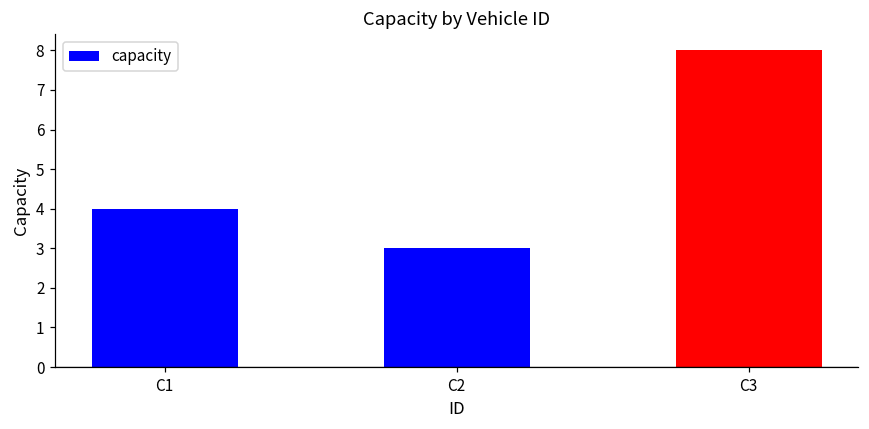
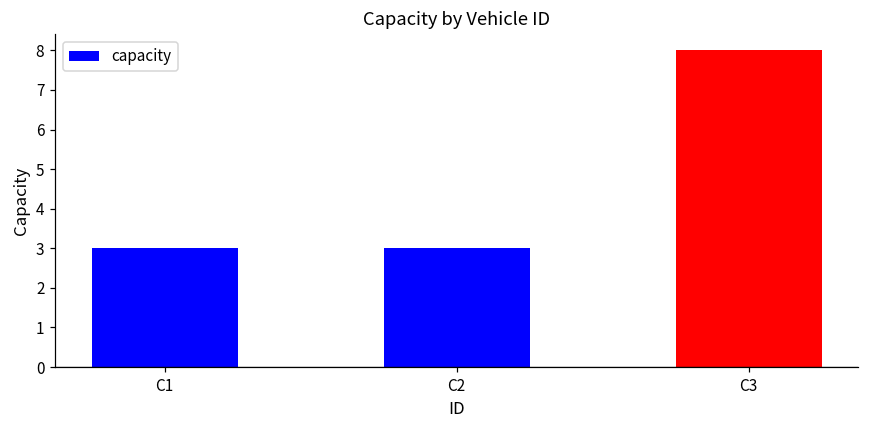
  {
-   "C1": 4,
+   "C1": 3,
    "C2": 3,
    "C3": 8
  }
